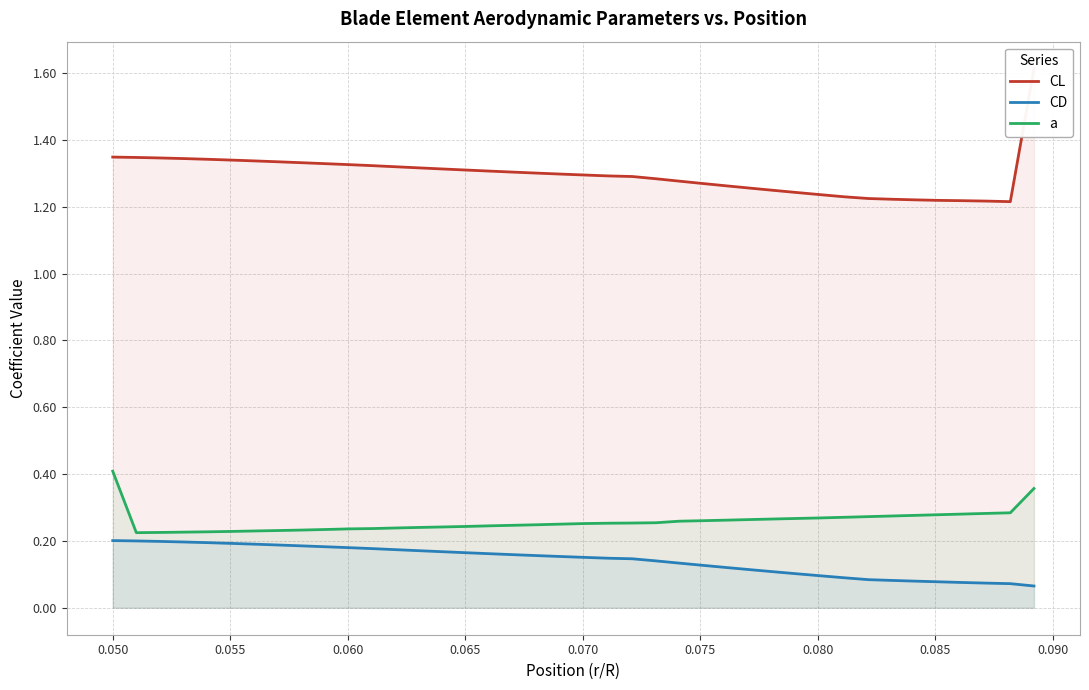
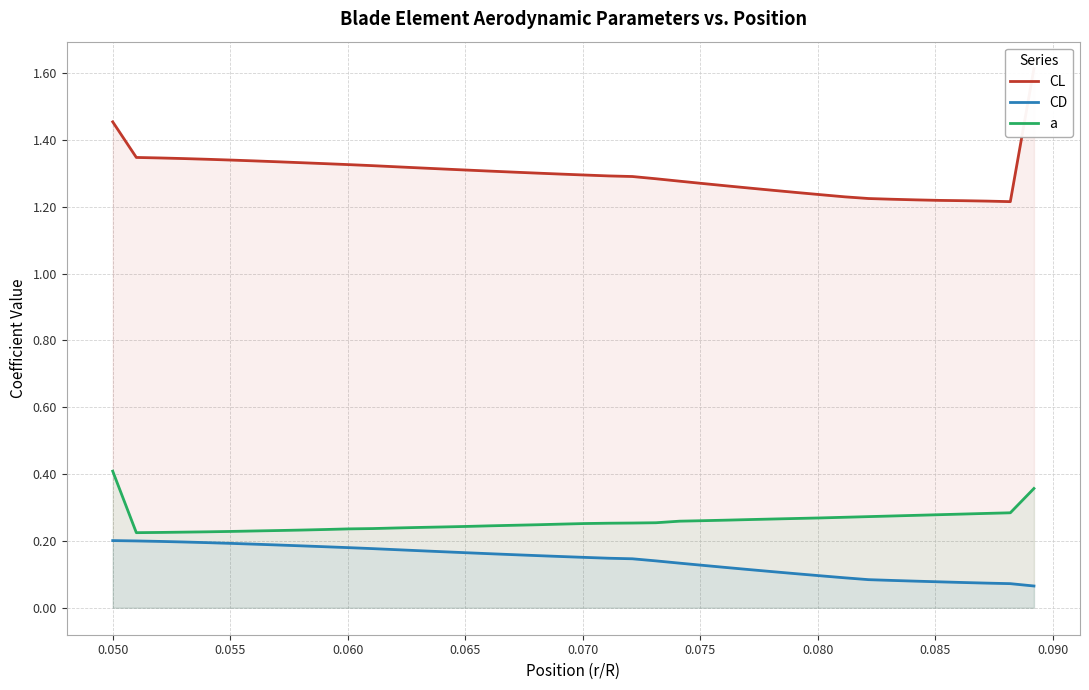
  {
    "CL": {
-     "0.050": 1.35
+     "0.050": 1.45
    },
    "CD": {
      "0.050": 0.20
    },
    "a": {
      "0.050": 0.41
    }
  }
